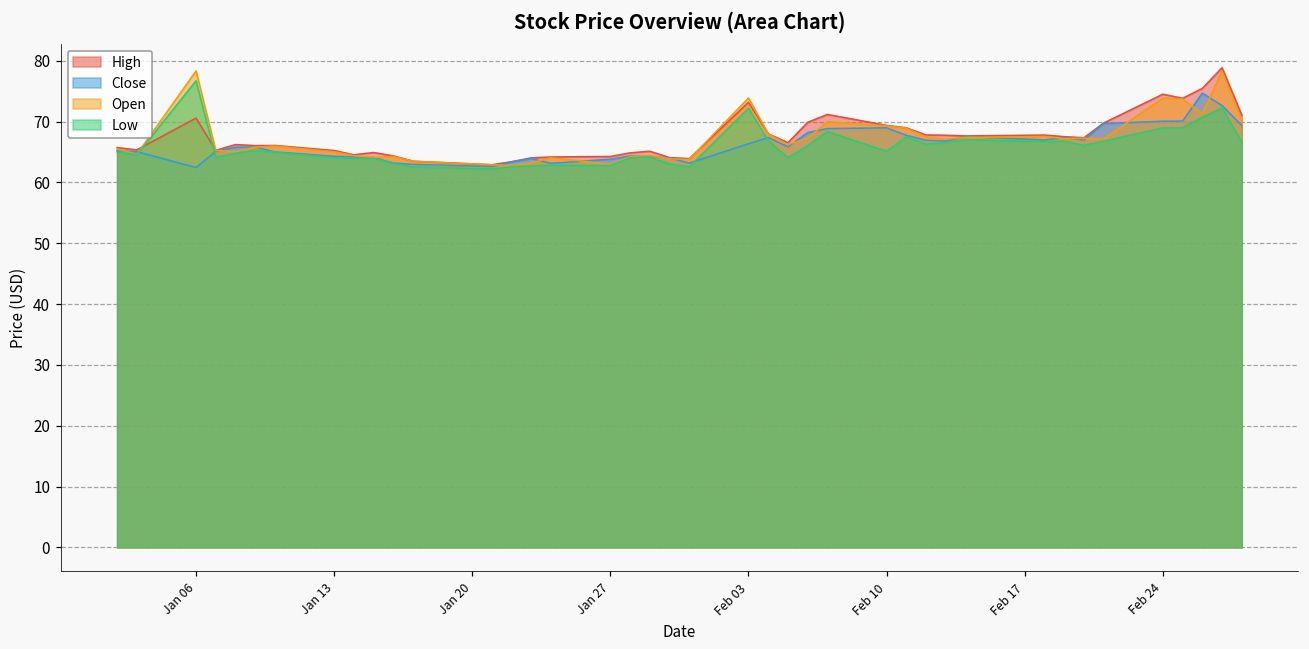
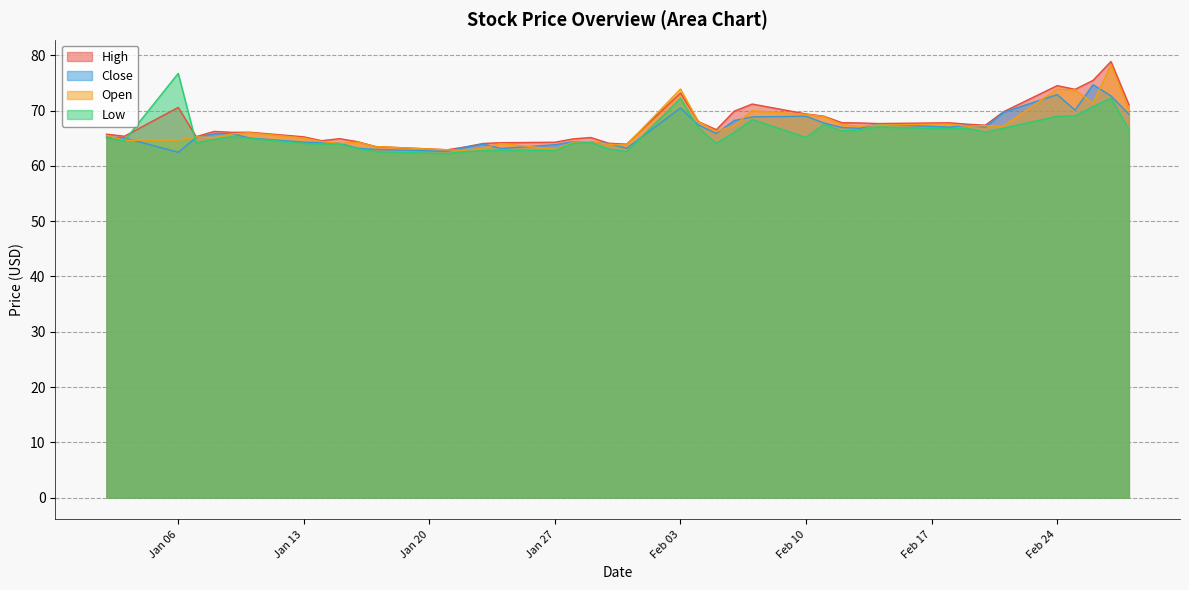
  {
    "High": {
      "Jan 06": 71,
      "Feb 03": 73,
      "Feb 24": 75
    },
    "Close": {
      "Jan 06": 62,
-     "Feb 03": 66,
-     "Feb 24": 70
+     "Feb 03": 70,
+     "Feb 24": 73
    },
    "Open": {
-     "Jan 06": 78,
+     "Jan 06": 65,
      "Feb 03": 74,
      "Feb 24": 74
    },
    "Low": {
      "Jan 06": 77,
      "Feb 03": 72,
      "Feb 10": 65,
      "Feb 24": 69
    }
  }
